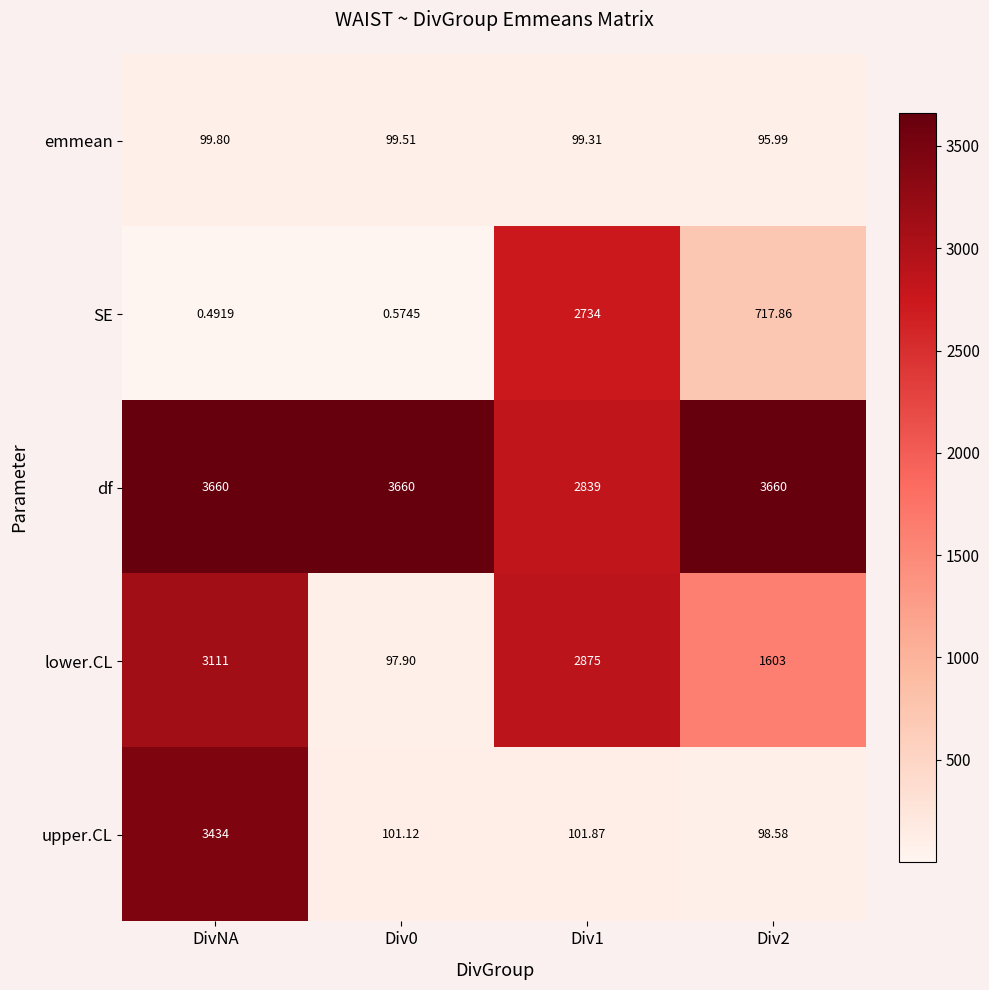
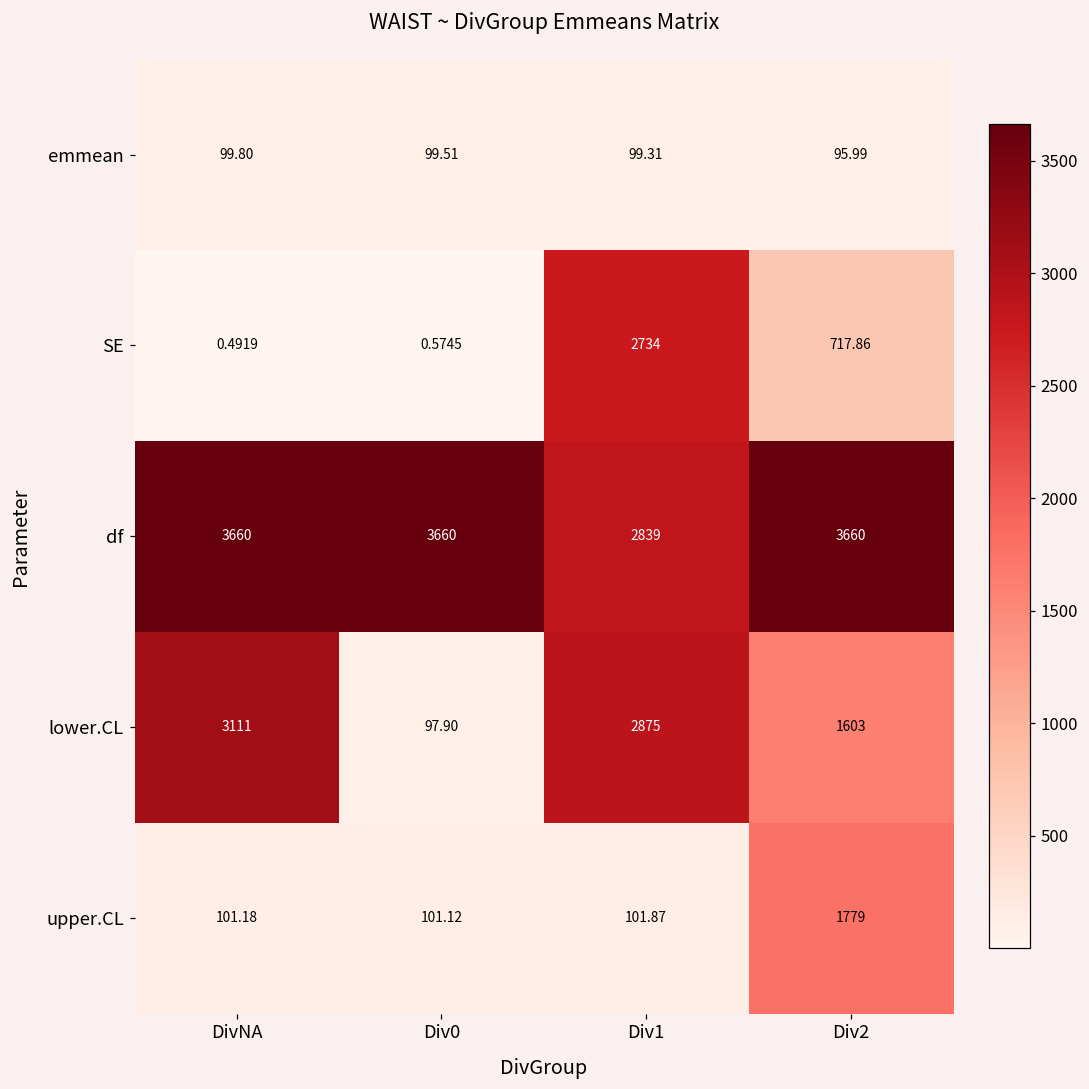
  {
    "emmean": {
      "DivNA": 99.80,
      "Div0": 99.51,
      "Div1": 99.31,
      "Div2": 95.99
    },
    "SE": {
      "DivNA": 0.4919,
      "Div0": 0.5745,
      "Div1": 2734,
      "Div2": 717.86
    },
    "df": {
      "DivNA": 3660,
      "Div0": 3660,
      "Div1": 2839,
      "Div2": 3660
    },
    "lower.CL": {
      "DivNA": 3111,
      "Div0": 97.90,
      "Div1": 2875,
      "Div2": 1603
    },
    "upper.CL": {
-     "DivNA": 3434,
+     "DivNA": 101.18,
      "Div0": 101.12,
      "Div1": 101.87,
-     "Div2": 98.58
+     "Div2": 1779
    }
  }
